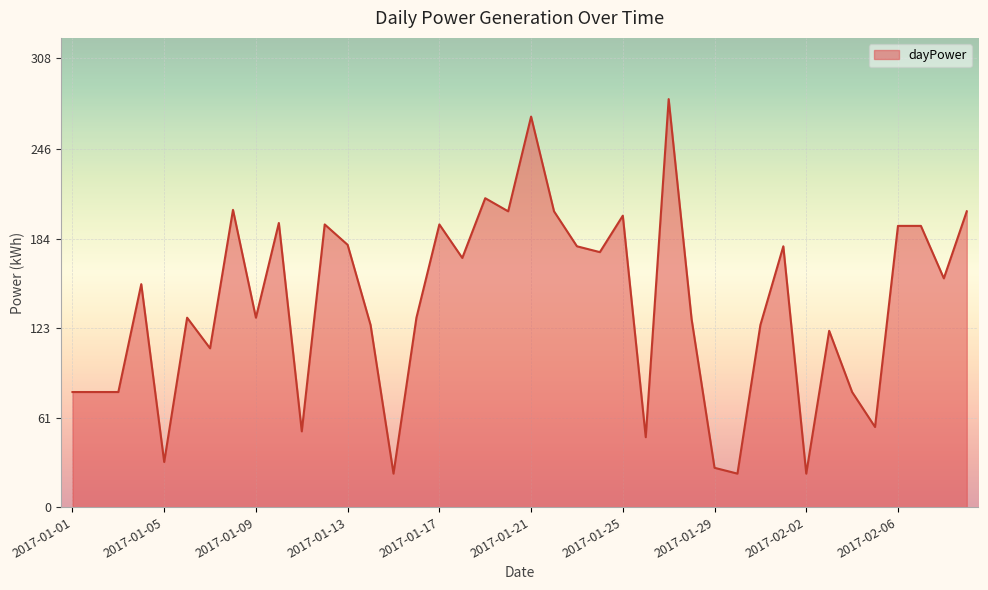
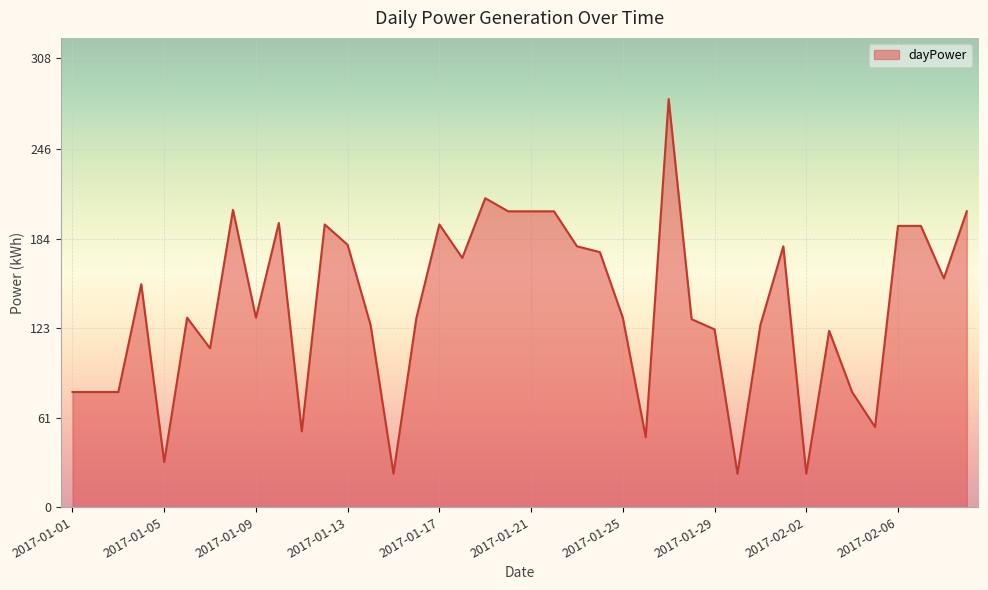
  {
    "2017-01-01": 79,
    "2017-01-05": 31,
    "2017-01-09": 130,
    "2017-01-13": 180,
    "2017-01-17": 194,
-   "2017-01-21": 268,
-   "2017-01-25": 200,
-   "2017-01-29": 27,
+   "2017-01-21": 203,
+   "2017-01-25": 130,
+   "2017-01-29": 122,
    "2017-02-02": 23,
    "2017-02-06": 193
  }
